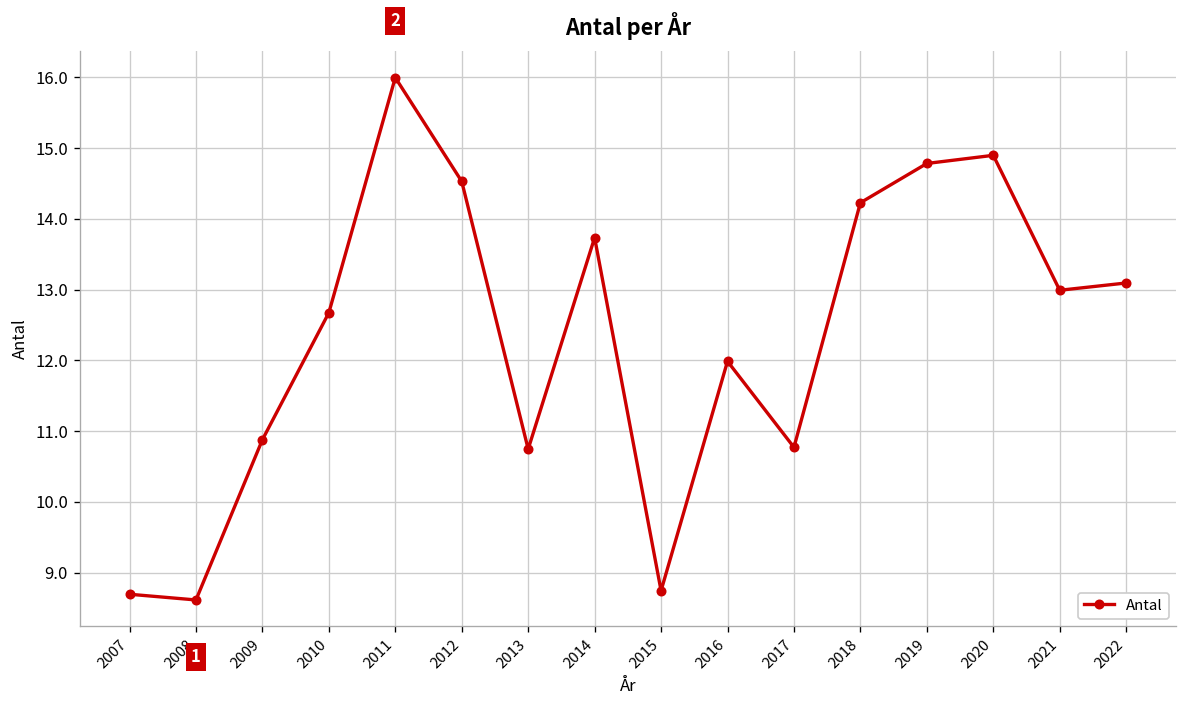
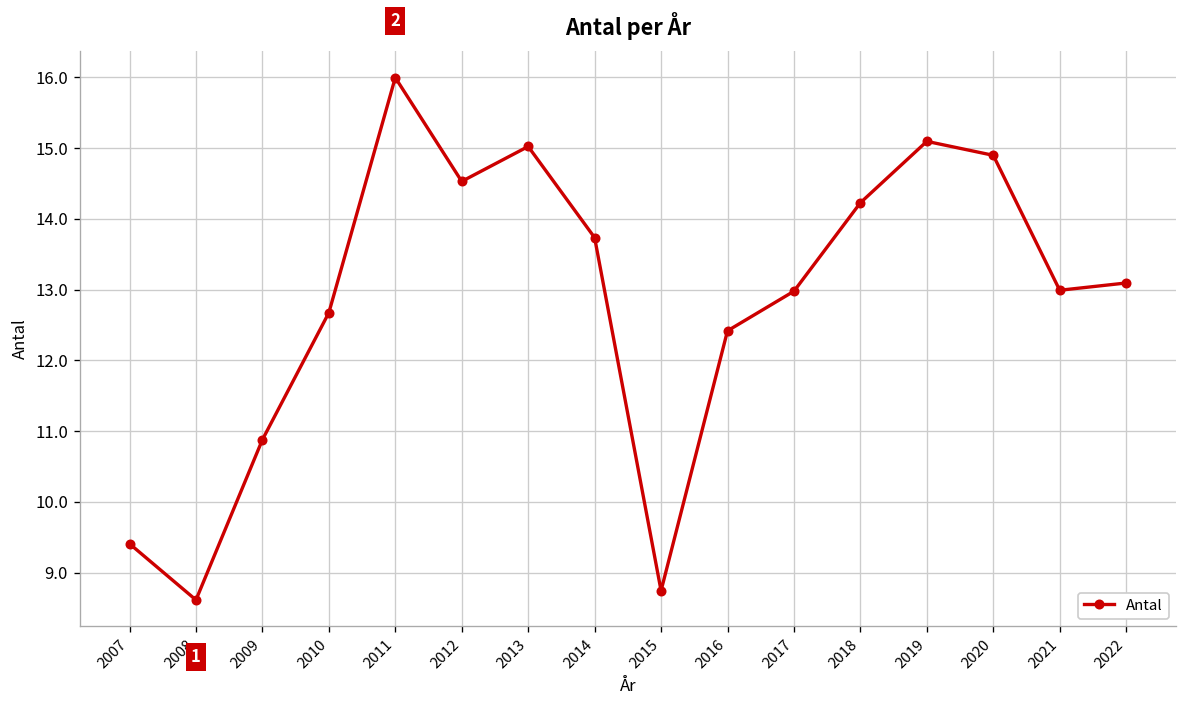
  {
-   "2007": 8.7,
+   "2007": 9.4,
    "2008": 8.6,
    "2009": 10.9,
    "2010": 12.7,
    "2011": 16.0,
    "2012": 14.5,
-   "2013": 10.7,
+   "2013": 15.0,
    "2014": 13.7,
    "2015": 8.7,
-   "2016": 12.0,
-   "2017": 10.8,
+   "2016": 12.4,
+   "2017": 13.0,
    "2018": 14.2,
-   "2019": 14.8,
+   "2019": 15.1,
    "2020": 14.9,
    "2021": 13.0,
    "2022": 13.1
  }
